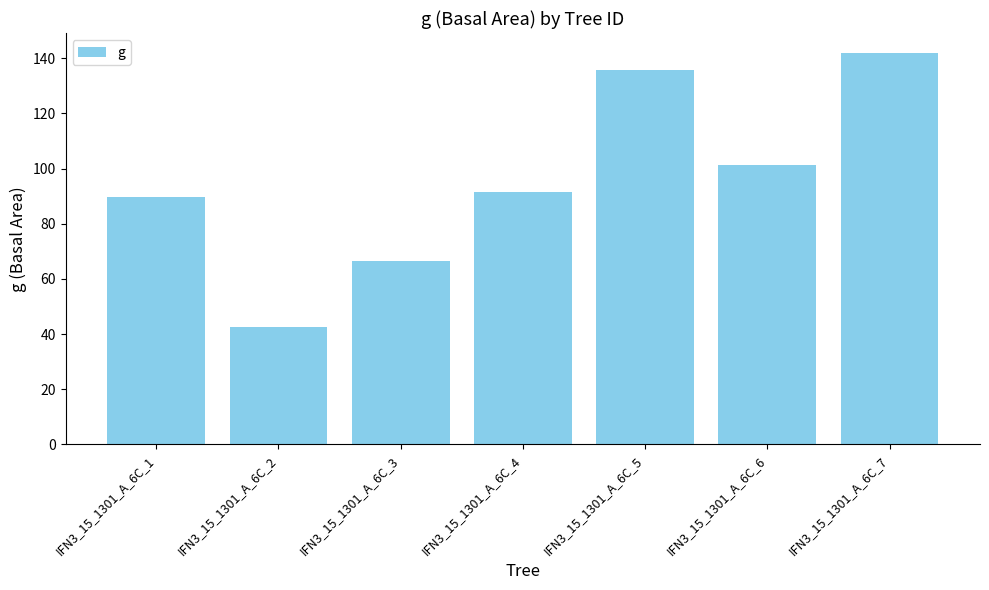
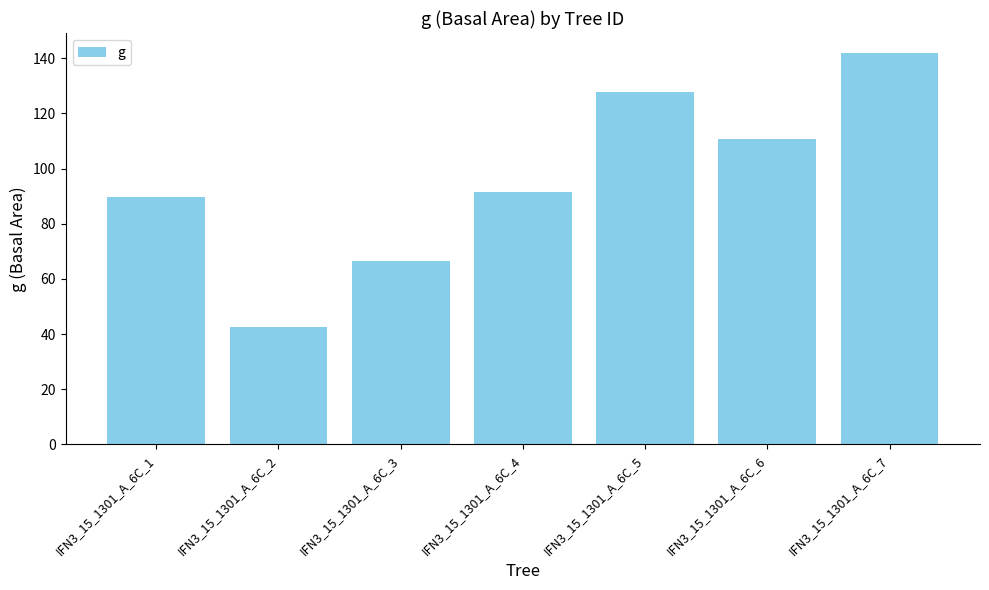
  {
    "IFN3_15_1301_A_6C_1": 90,
    "IFN3_15_1301_A_6C_2": 43,
    "IFN3_15_1301_A_6C_3": 66,
    "IFN3_15_1301_A_6C_4": 92,
-   "IFN3_15_1301_A_6C_5": 136,
-   "IFN3_15_1301_A_6C_6": 101,
+   "IFN3_15_1301_A_6C_5": 128,
+   "IFN3_15_1301_A_6C_6": 111,
    "IFN3_15_1301_A_6C_7": 142
  }
